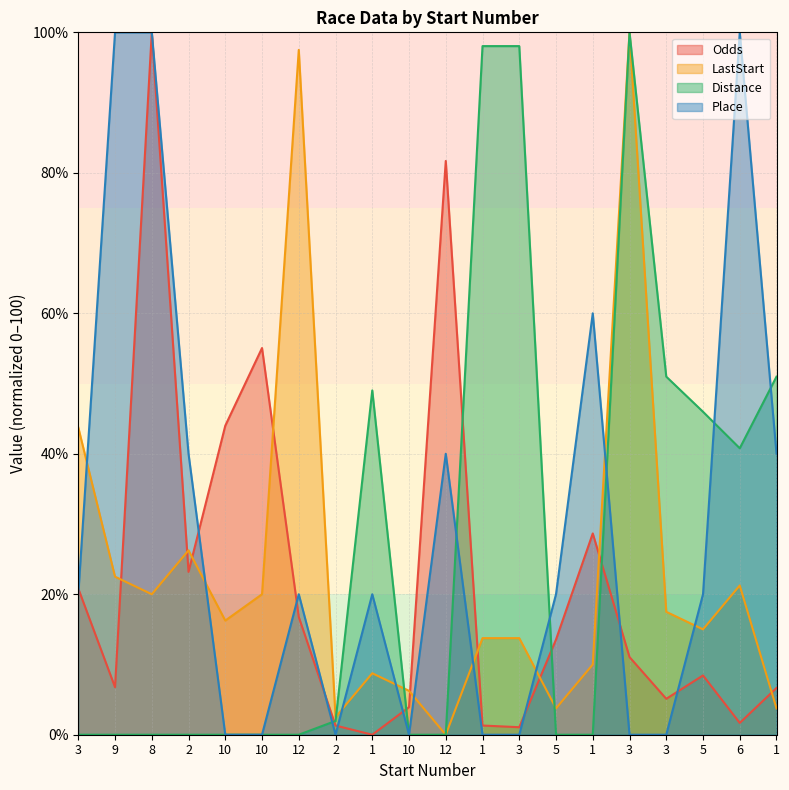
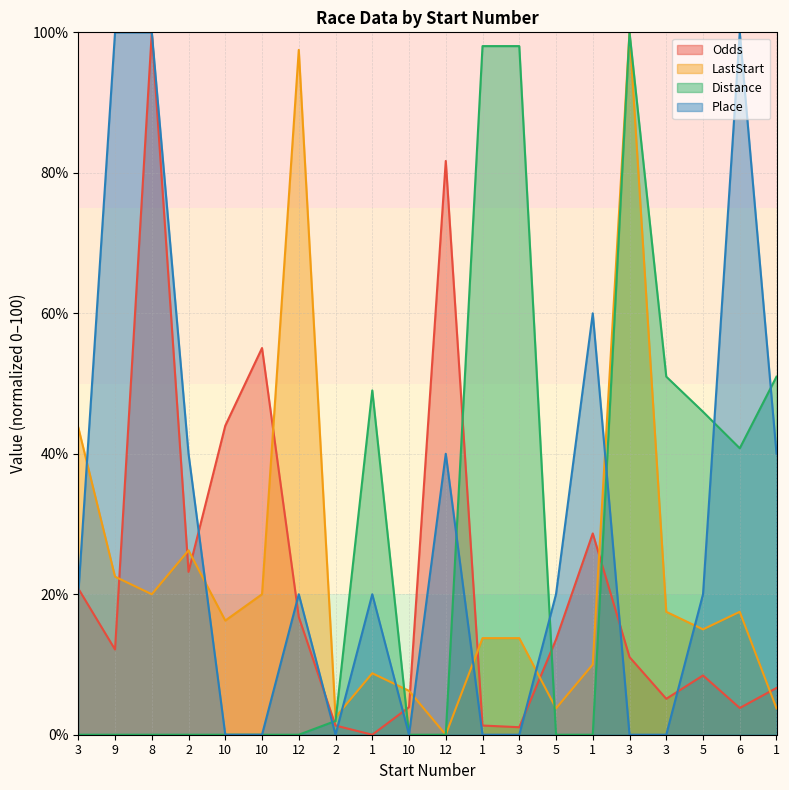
  {
    "Odds": {
-     "9": "7%",
-     "6": "2%"
+     "9": "12%",
+     "6": "4%"
    },
    "LastStart": {
      "9": "23%",
      "8": "20%",
-     "6": "21%"
+     "6": "18%"
    },
    "Distance": {
      "9": "0%",
      "8": "0%",
      "6": "41%"
    },
    "Place": {
      "9": "100%",
      "6": "100%"
    }
  }
